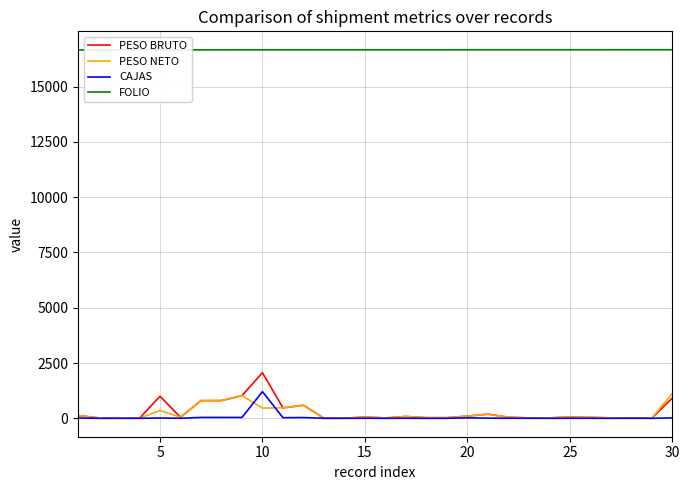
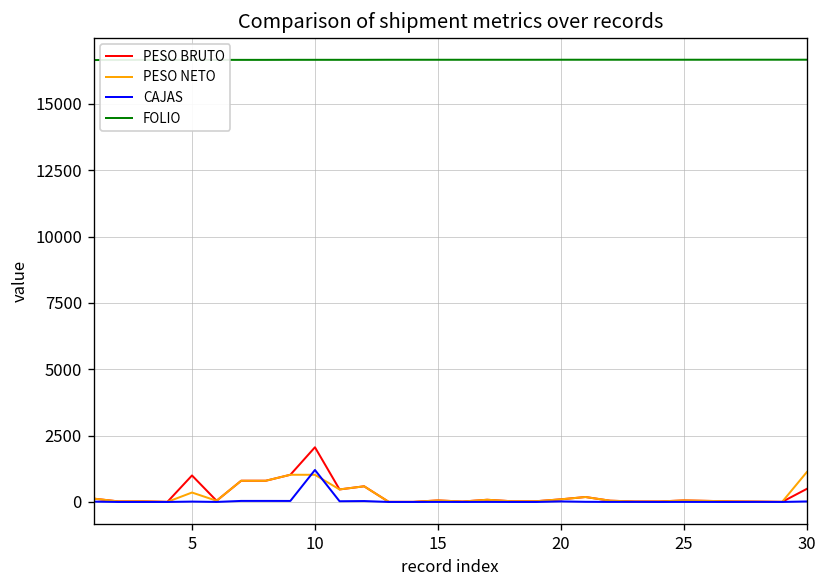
  {
    "PESO BRUTO": {
      "5": 1000,
      "10": 2100,
-     "30": 900
+     "30": 500
    },
    "PESO NETO": {
      "5": 400,
-     "10": 500,
+     "10": 1000,
      "30": 1100
    },
    "CAJAS": {
      "5": 0,
      "10": 1200,
      "30": 0
    },
    "FOLIO": {
      "10": 16700,
      "15": 16700,
      "20": 16700,
      "25": 16700,
      "30": 16700
    }
  }
